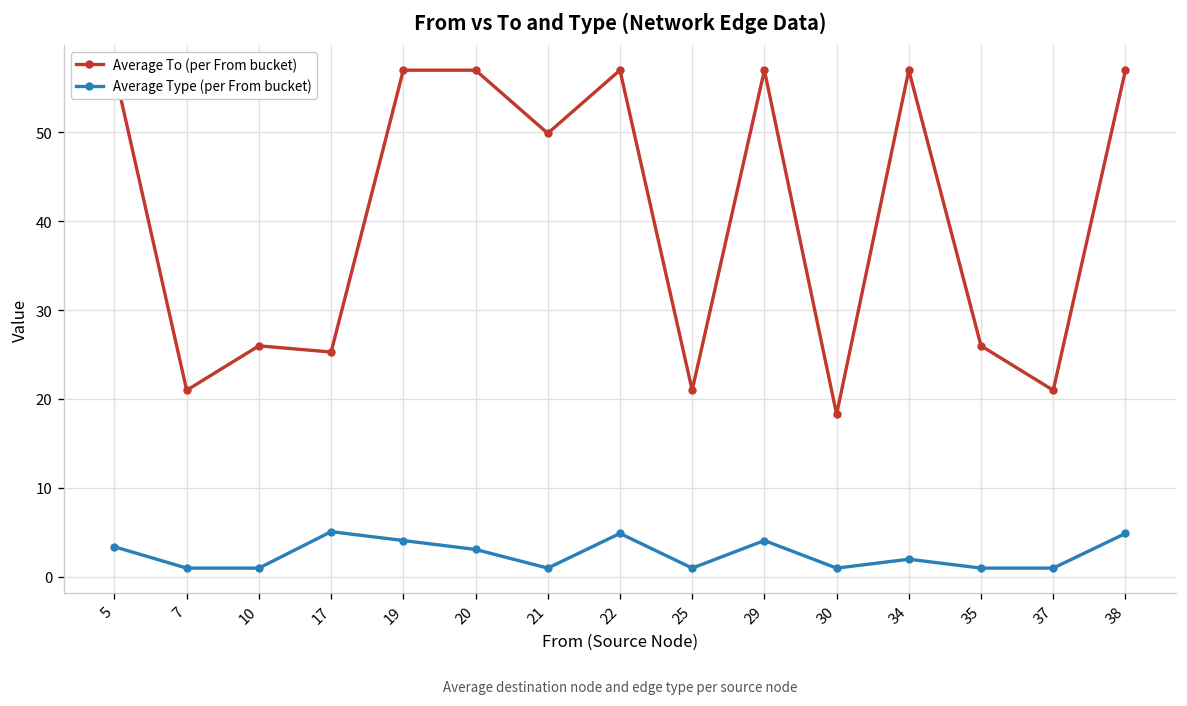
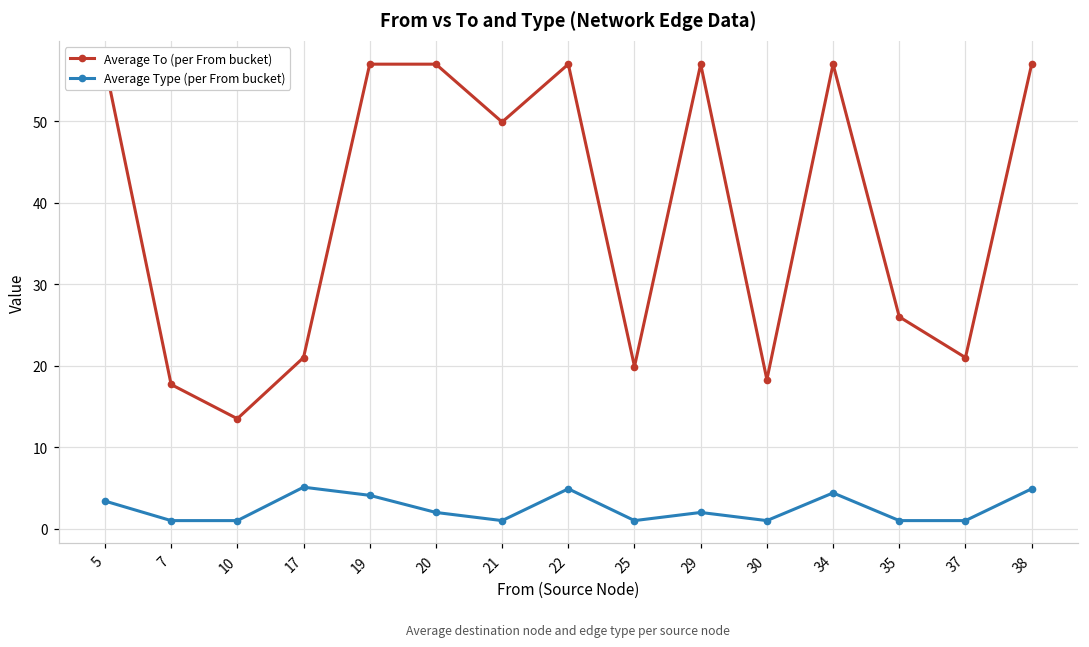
  {
    "Average To (per From bucket)": {
-     "7": 21,
-     "10": 26,
-     "17": 25,
+     "7": 18,
+     "10": 14,
+     "17": 21,
      "19": 57,
      "20": 57,
      "21": 50,
      "22": 57,
-     "25": 21,
+     "25": 20,
      "29": 57,
      "30": 18,
      "34": 57,
      "35": 26,
      "37": 21,
      "38": 57
    },
    "Average Type (per From bucket)": {
      "5": 3,
      "7": 1,
      "10": 1,
      "17": 5,
      "19": 4,
-     "20": 3,
+     "20": 2,
      "21": 1,
      "22": 5,
      "25": 1,
-     "29": 4,
+     "29": 2,
      "30": 1,
-     "34": 2,
+     "34": 4,
      "35": 1,
      "37": 1,
      "38": 5
    }
  }
